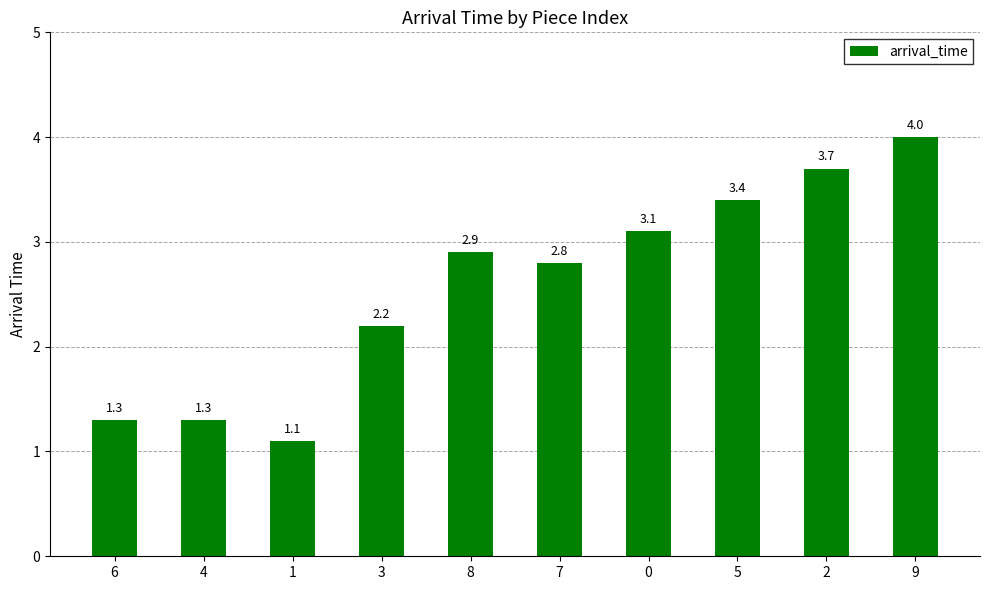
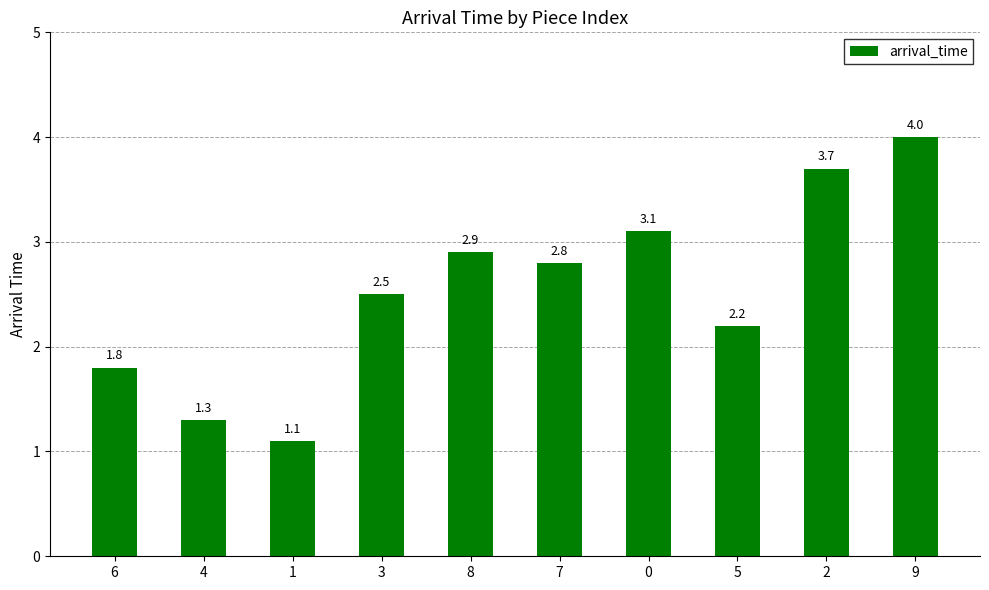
  {
-   "6": 1.3,
+   "6": 1.8,
    "4": 1.3,
    "1": 1.1,
-   "3": 2.2,
+   "3": 2.5,
    "8": 2.9,
    "7": 2.8,
    "0": 3.1,
-   "5": 3.4,
+   "5": 2.2,
    "2": 3.7,
    "9": 4.0
  }
